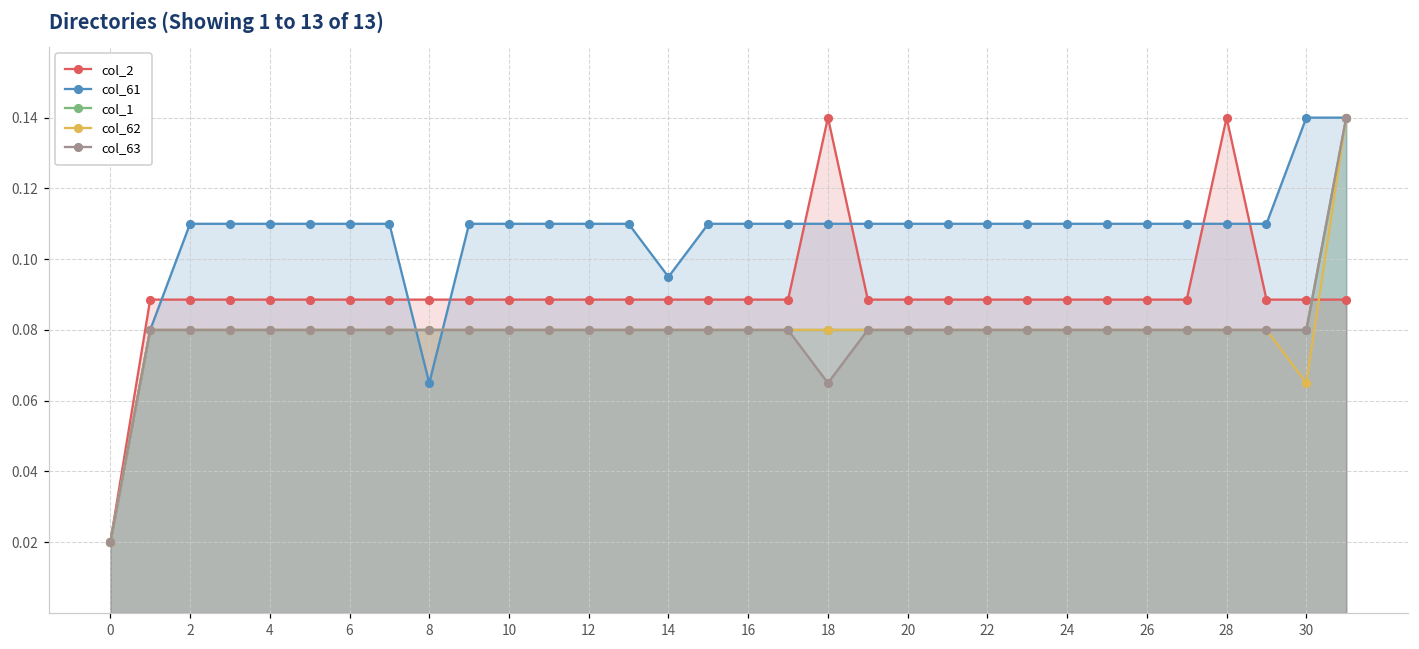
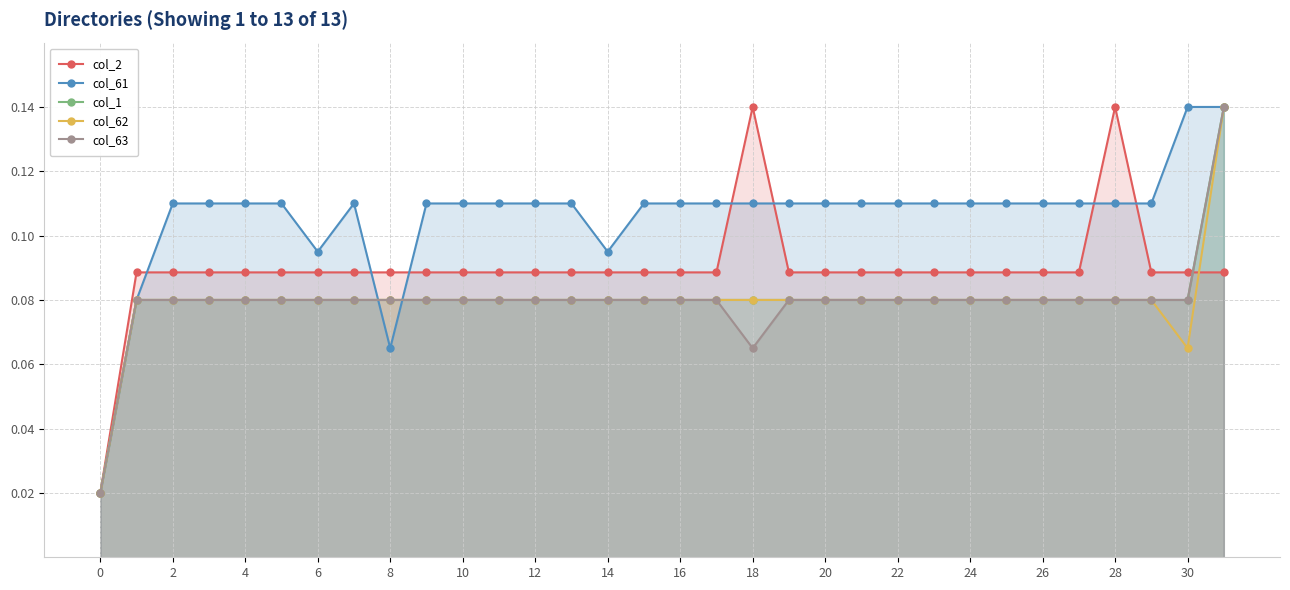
  {
    "col_2": {
      "2": 0.089,
      "4": 0.089,
      "6": 0.089,
      "8": 0.089,
      "10": 0.089,
      "12": 0.089,
      "14": 0.089,
      "16": 0.089,
      "18": 0.140,
      "20": 0.089,
      "22": 0.089,
      "24": 0.089,
      "26": 0.089,
      "28": 0.140,
      "30": 0.089
    },
    "col_61": {
      "2": 0.110,
      "4": 0.110,
-     "6": 0.110,
+     "6": 0.095,
      "8": 0.065,
      "10": 0.110,
      "12": 0.110,
      "14": 0.095,
      "16": 0.110,
      "18": 0.110,
      "20": 0.110,
      "22": 0.110,
      "24": 0.110,
      "26": 0.110,
      "28": 0.110,
      "30": 0.140
    },
    "col_62": {
      "30": 0.065
    }
  }
